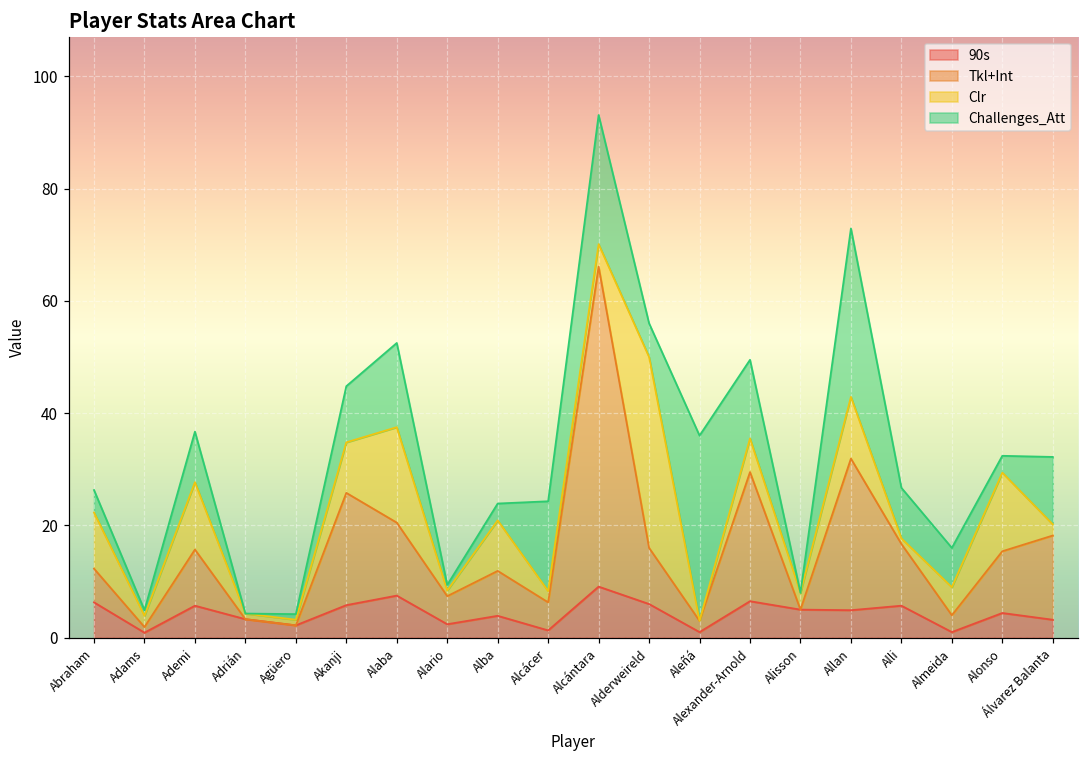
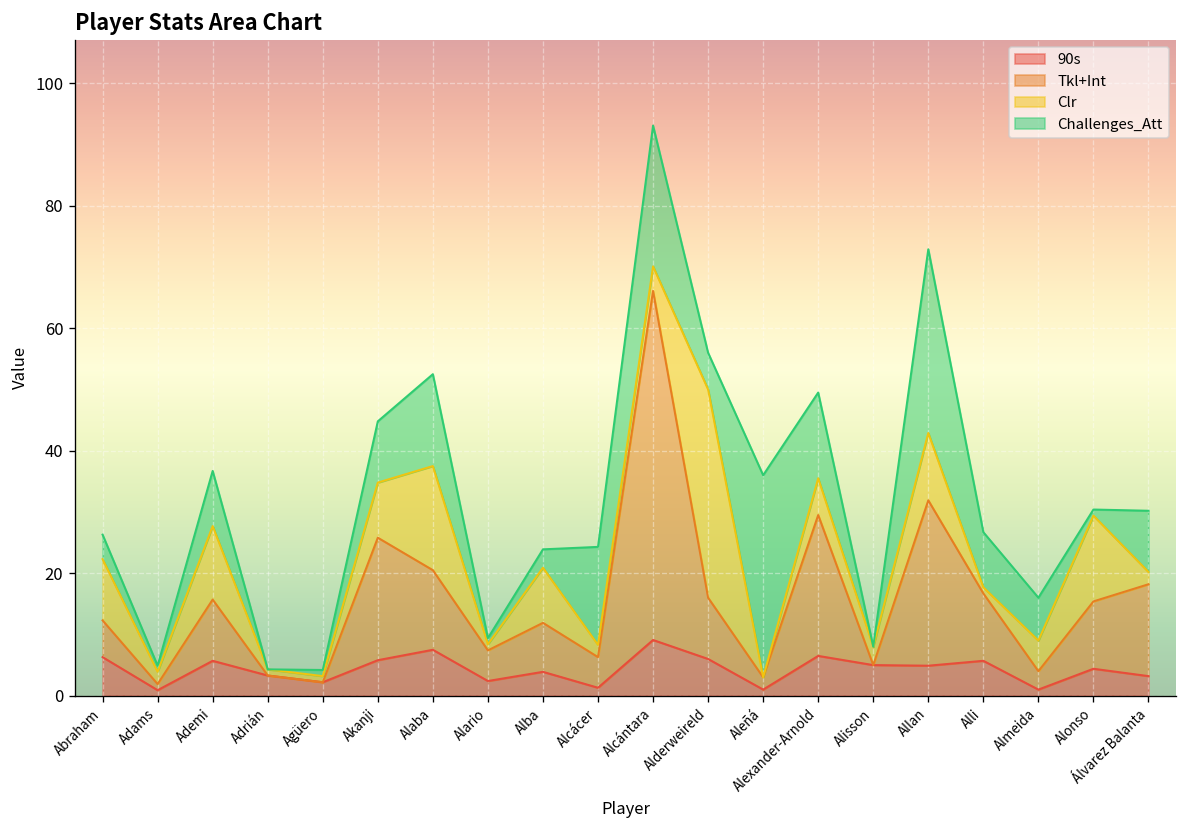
  {
    "Challenges_Att": {
      "Abraham": 4,
      "Adams": 1,
      "Ademi": 9,
      "Agüero": 1,
      "Akanji": 10,
      "Alaba": 15,
      "Alario": 1,
      "Alba": 3,
      "Alcácer": 16,
      "Alcántara": 23,
      "Alderweireld": 6,
      "Aleñá": 33,
      "Alexander-Arnold": 14,
      "Allan": 30,
      "Alli": 9,
      "Almeida": 7,
-     "Alonso": 3,
-     "Álvarez Balanta": 12
+     "Alonso": 1,
+     "Álvarez Balanta": 10
    }
  }
